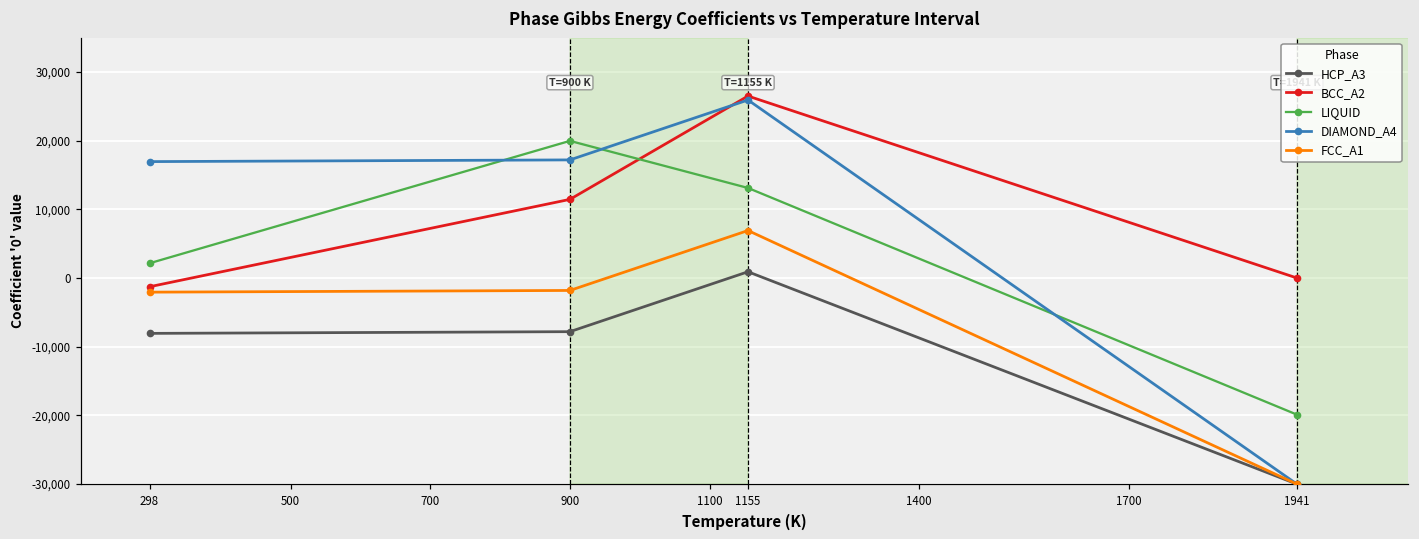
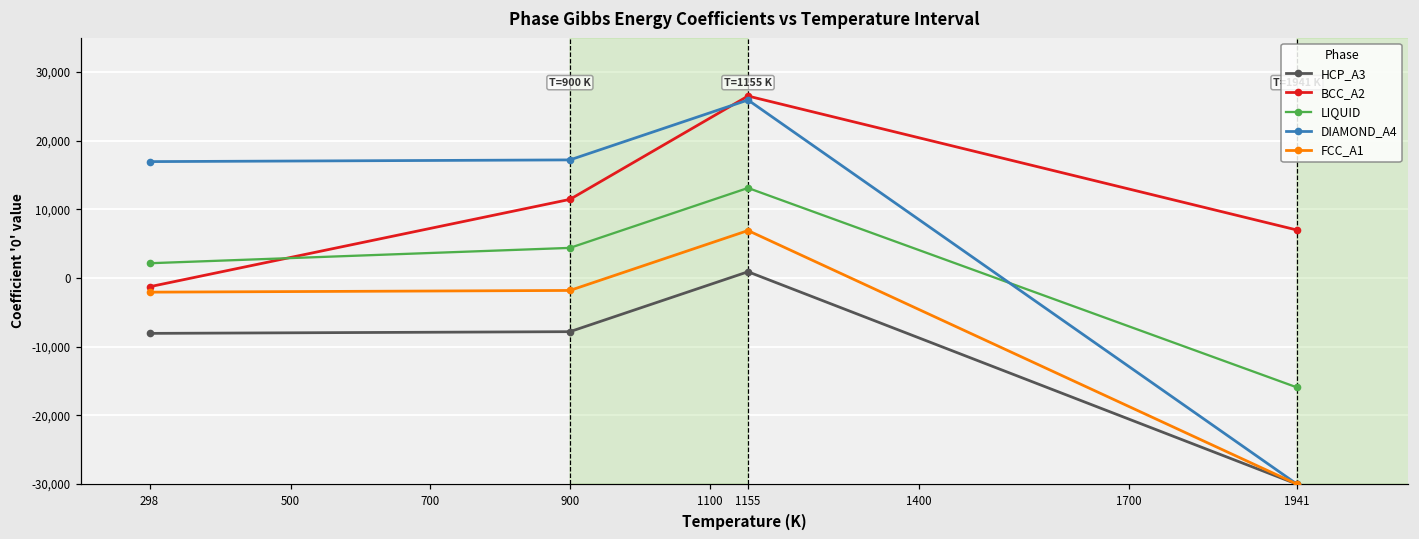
  {
    "HCP_A3": {
      "298": "-8,000",
      "900": "-8,000",
      "1155": "1,000"
    },
    "BCC_A2": {
      "298": "-1,000",
      "900": "11,000",
-     "1941": "0"
+     "1941": "7,000"
    },
    "LIQUID": {
      "298": "2,000",
-     "900": "20,000",
+     "900": "4,000",
      "1155": "13,000",
-     "1941": "-20,000"
+     "1941": "-16,000"
    },
    "DIAMOND_A4": {
      "298": "17,000",
      "900": "17,000",
      "1155": "26,000"
    },
    "FCC_A1": {
      "298": "-2,000",
      "900": "-2,000",
      "1155": "7,000"
    }
  }
